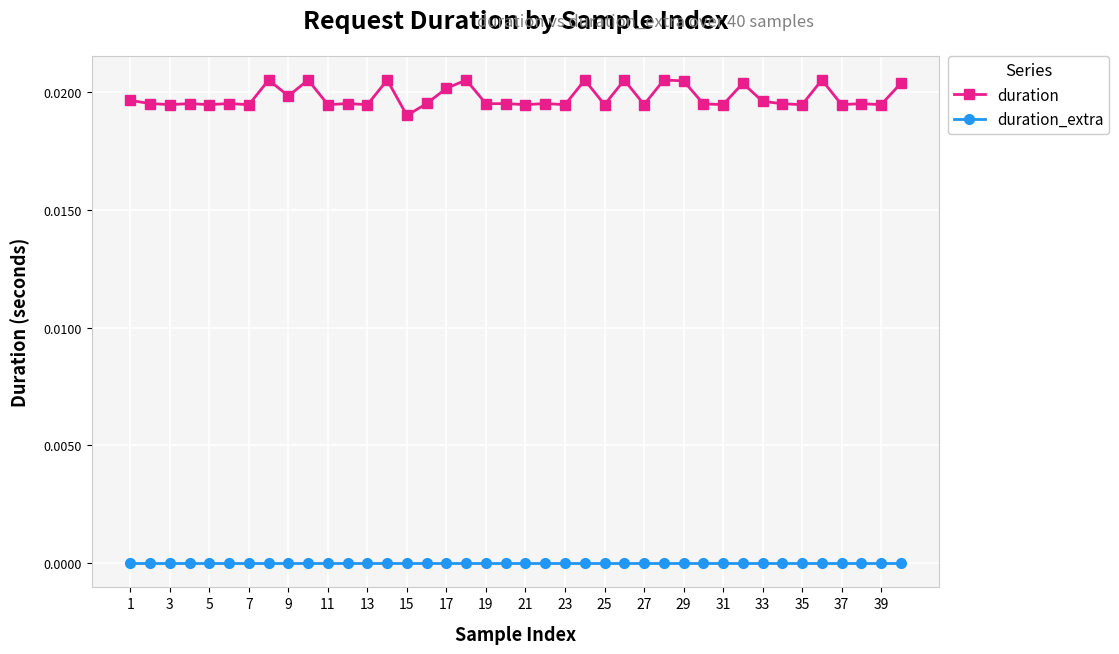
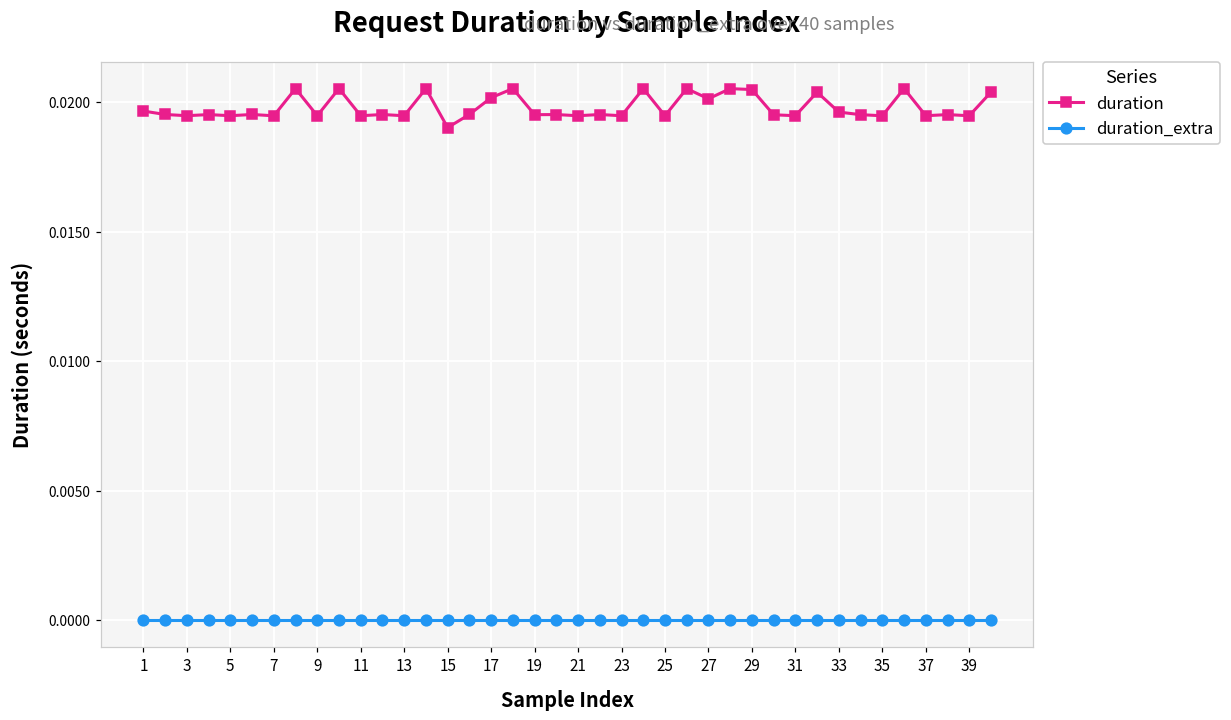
  {
    "duration": {
      "1": 0.0197,
      "3": 0.0195,
      "5": 0.0195,
      "7": 0.0195,
-     "9": 0.0198,
+     "9": 0.0195,
      "11": 0.0195,
      "13": 0.0195,
      "15": 0.0190,
      "17": 0.0202,
      "19": 0.0195,
      "21": 0.0195,
      "23": 0.0195,
      "25": 0.0195,
-     "27": 0.0195,
+     "27": 0.0201,
      "29": 0.0205,
      "31": 0.0195,
      "33": 0.0196,
      "35": 0.0195,
      "37": 0.0195,
      "39": 0.0195
    },
    "duration_extra": {
      "1": 0.0000,
      "3": 0.0000,
      "5": 0.0000,
      "7": 0.0000,
      "9": 0.0000,
      "11": 0.0000,
      "13": 0.0000,
      "15": 0.0000,
      "17": 0.0000,
      "19": 0.0000,
      "21": 0.0000,
      "23": 0.0000,
      "25": 0.0000,
      "27": 0.0000,
      "29": 0.0000,
      "31": 0.0000,
      "33": 0.0000,
      "35": 0.0000,
      "37": 0.0000,
      "39": 0.0000
    }
  }
